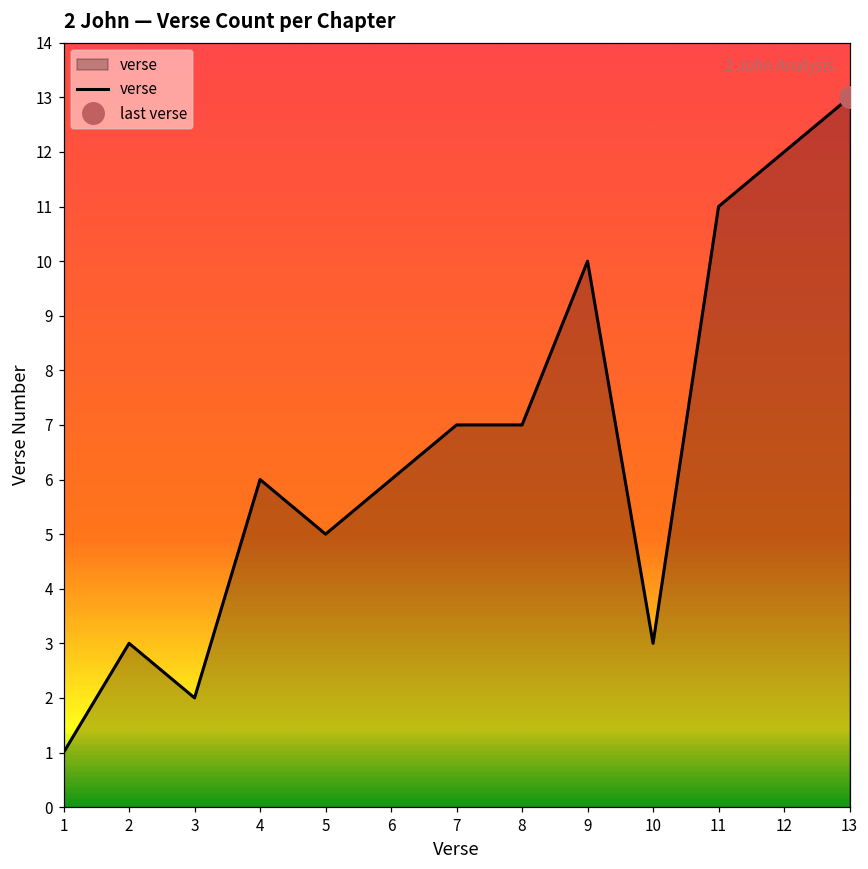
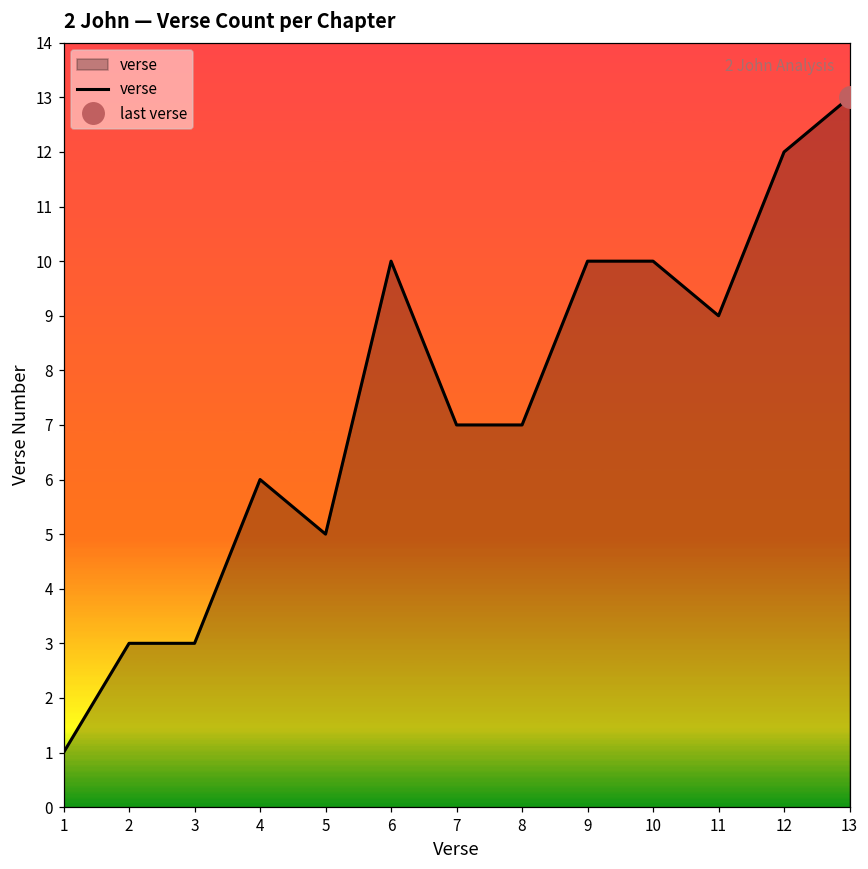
  {
    "verse": {
      "1": 1,
      "2": 3,
-     "3": 2,
+     "3": 3,
      "4": 6,
      "5": 5,
-     "6": 6,
+     "6": 10,
      "7": 7,
      "8": 7,
      "9": 10,
-     "10": 3,
-     "11": 11,
+     "10": 10,
+     "11": 9,
      "12": 12
    }
  }
